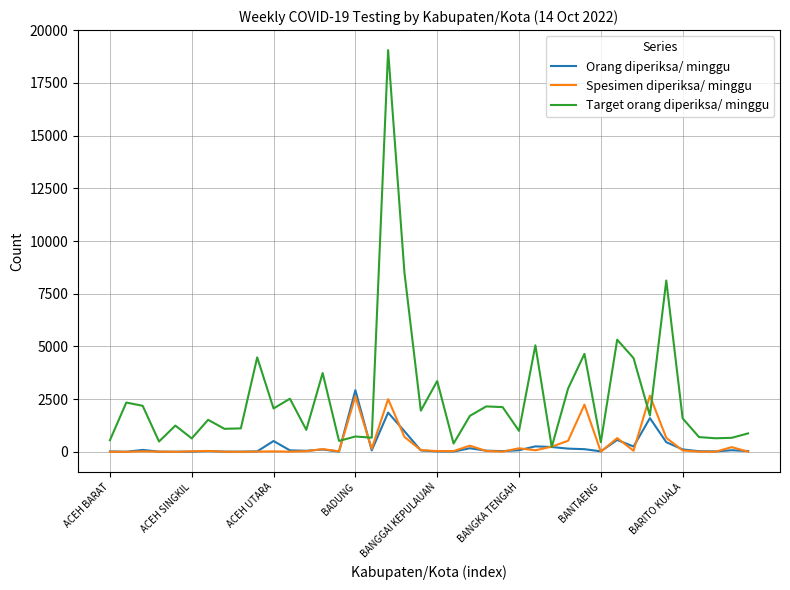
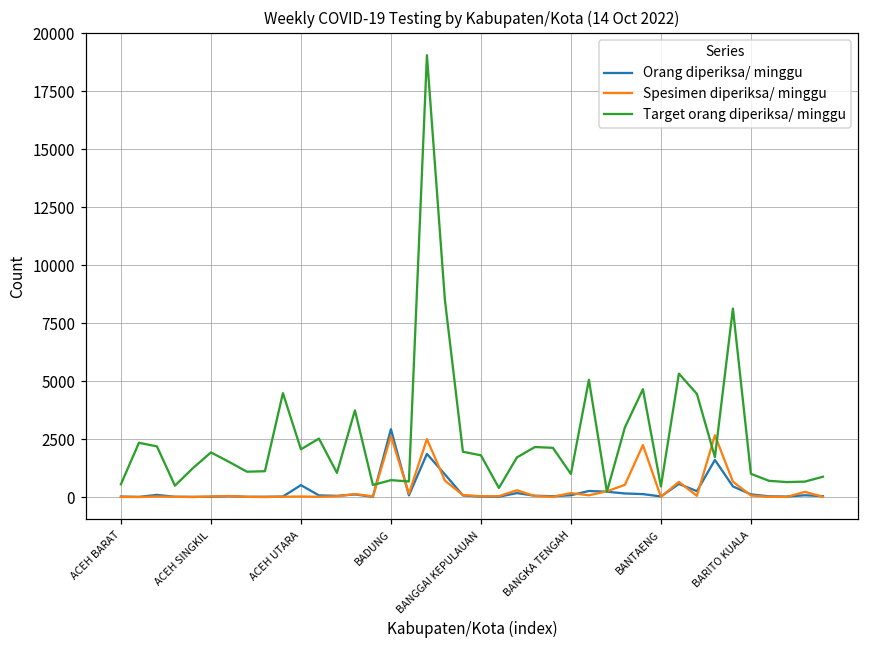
  {
    "Orang diperiksa/ minggu": {
      "ACEH UTARA": 500,
      "BADUNG": 2900
    },
    "Spesimen diperiksa/ minggu": {
      "ACEH UTARA": 0,
      "BADUNG": 2600
    },
    "Target orang diperiksa/ minggu": {
      "ACEH BARAT": 600,
-     "ACEH SINGKIL": 600,
+     "ACEH SINGKIL": 1900,
      "ACEH UTARA": 2100,
      "BADUNG": 700,
-     "BANGGAI KEPULAUAN": 3400,
+     "BANGGAI KEPULAUAN": 1800,
      "BANGKA TENGAH": 1000,
      "BANTAENG": 500,
-     "BARITO KUALA": 1600
+     "BARITO KUALA": 1000
    }
  }
